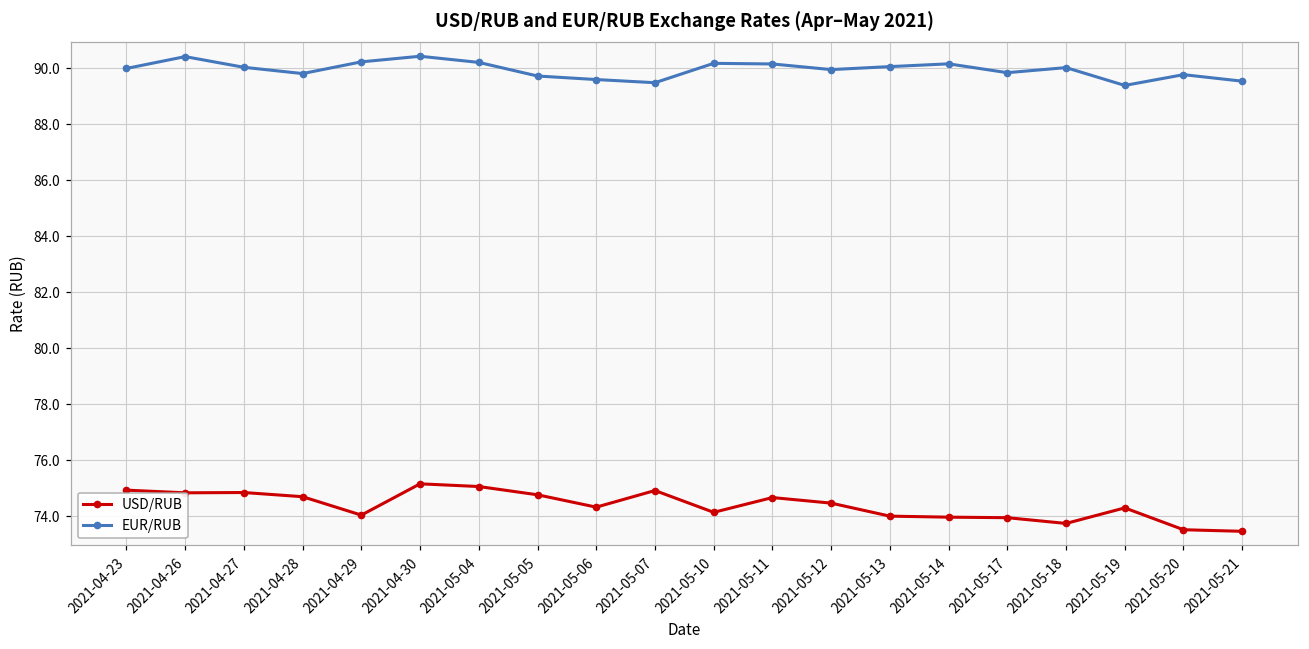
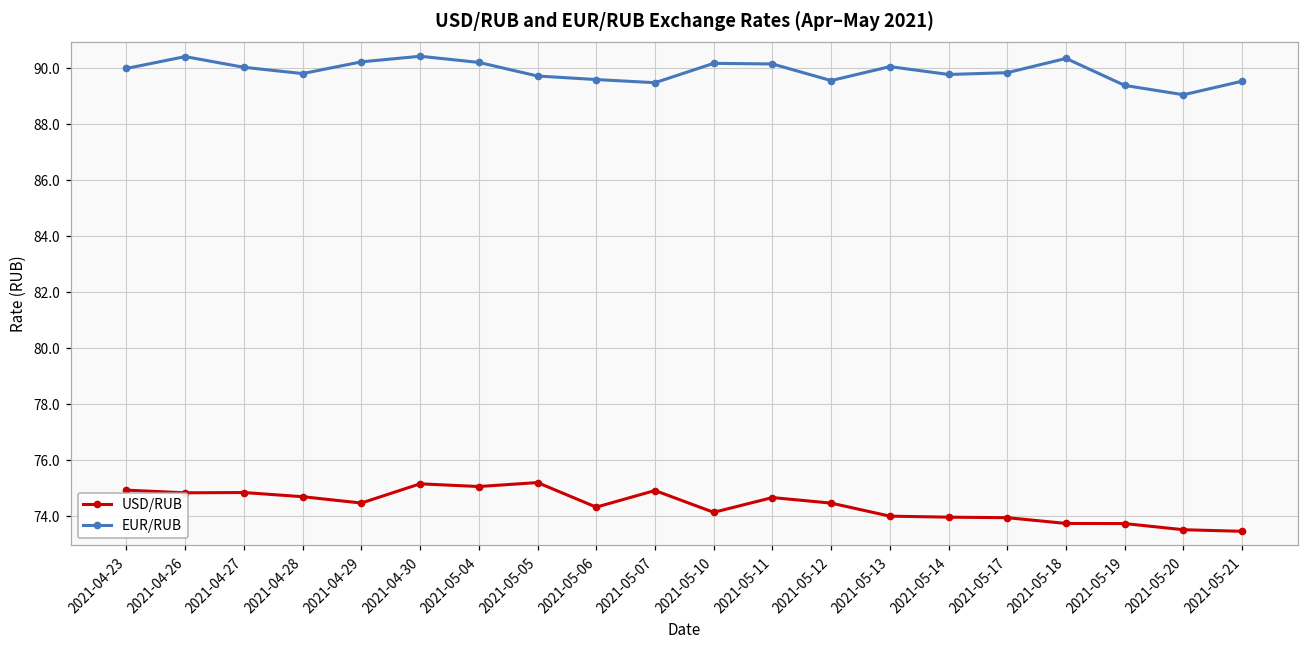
  {
    "USD/RUB": {
      "2021-04-23": 74.9,
      "2021-04-27": 74.8,
      "2021-04-28": 74.7,
-     "2021-04-29": 74.0,
+     "2021-04-29": 74.5,
      "2021-04-30": 75.2,
      "2021-05-04": 75.1,
-     "2021-05-05": 74.8,
+     "2021-05-05": 75.2,
      "2021-05-06": 74.3,
      "2021-05-07": 74.9,
      "2021-05-10": 74.1,
      "2021-05-11": 74.7,
      "2021-05-12": 74.5,
      "2021-05-13": 74.0,
      "2021-05-14": 74.0,
      "2021-05-17": 74.0,
      "2021-05-18": 73.7,
-     "2021-05-19": 74.3,
+     "2021-05-19": 73.7,
      "2021-05-20": 73.5,
      "2021-05-21": 73.5
    },
    "EUR/RUB": {
      "2021-04-23": 90.0,
      "2021-04-26": 90.4,
      "2021-04-27": 90.0,
      "2021-04-28": 89.8,
      "2021-04-29": 90.2,
      "2021-04-30": 90.4,
      "2021-05-04": 90.2,
      "2021-05-05": 89.7,
      "2021-05-06": 89.6,
      "2021-05-07": 89.5,
      "2021-05-10": 90.2,
      "2021-05-11": 90.1,
-     "2021-05-12": 89.9,
+     "2021-05-12": 89.6,
      "2021-05-13": 90.1,
-     "2021-05-14": 90.1,
+     "2021-05-14": 89.8,
      "2021-05-17": 89.8,
-     "2021-05-18": 90.0,
+     "2021-05-18": 90.3,
      "2021-05-19": 89.4,
-     "2021-05-20": 89.8,
+     "2021-05-20": 89.0,
      "2021-05-21": 89.5
    }
  }
